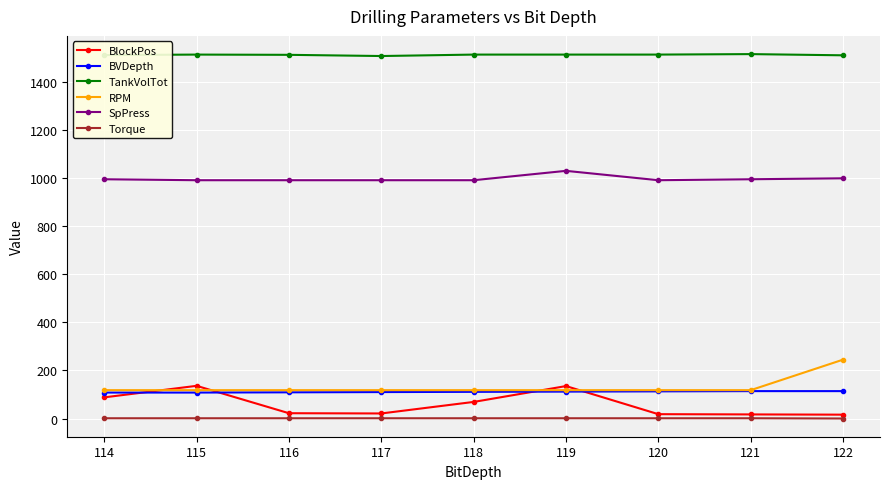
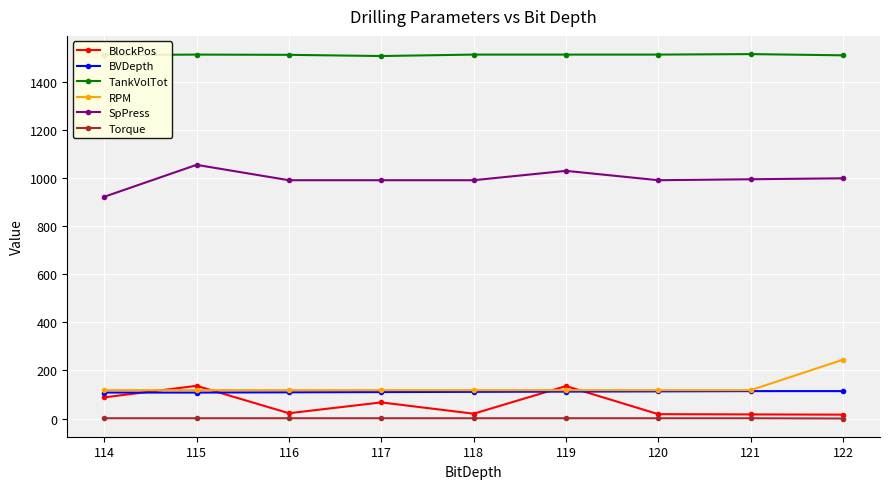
  {
    "BlockPos": {
      "114": 90,
      "115": 140,
      "116": 20,
-     "117": 20,
-     "118": 70,
+     "117": 70,
+     "118": 20,
      "119": 140,
      "120": 20,
      "121": 20,
      "122": 20
    },
    "BVDepth": {
      "122": 110
    },
    "TankVolTot": {
      "115": 1520,
      "116": 1510,
      "117": 1510,
      "118": 1520,
      "119": 1520,
      "120": 1520,
      "121": 1520,
      "122": 1510
    },
    "RPM": {
      "122": 250
    },
    "SpPress": {
-     "114": 1000,
-     "115": 990,
+     "114": 920,
+     "115": 1060,
      "116": 990,
      "117": 990,
      "118": 990,
      "119": 1030,
      "120": 990,
      "121": 1000,
      "122": 1000
    },
    "Torque": {
      "114": 0,
      "115": 0,
      "116": 0,
      "117": 0,
      "118": 0,
      "119": 0,
      "120": 0,
      "121": 0,
      "122": 0
    }
  }
